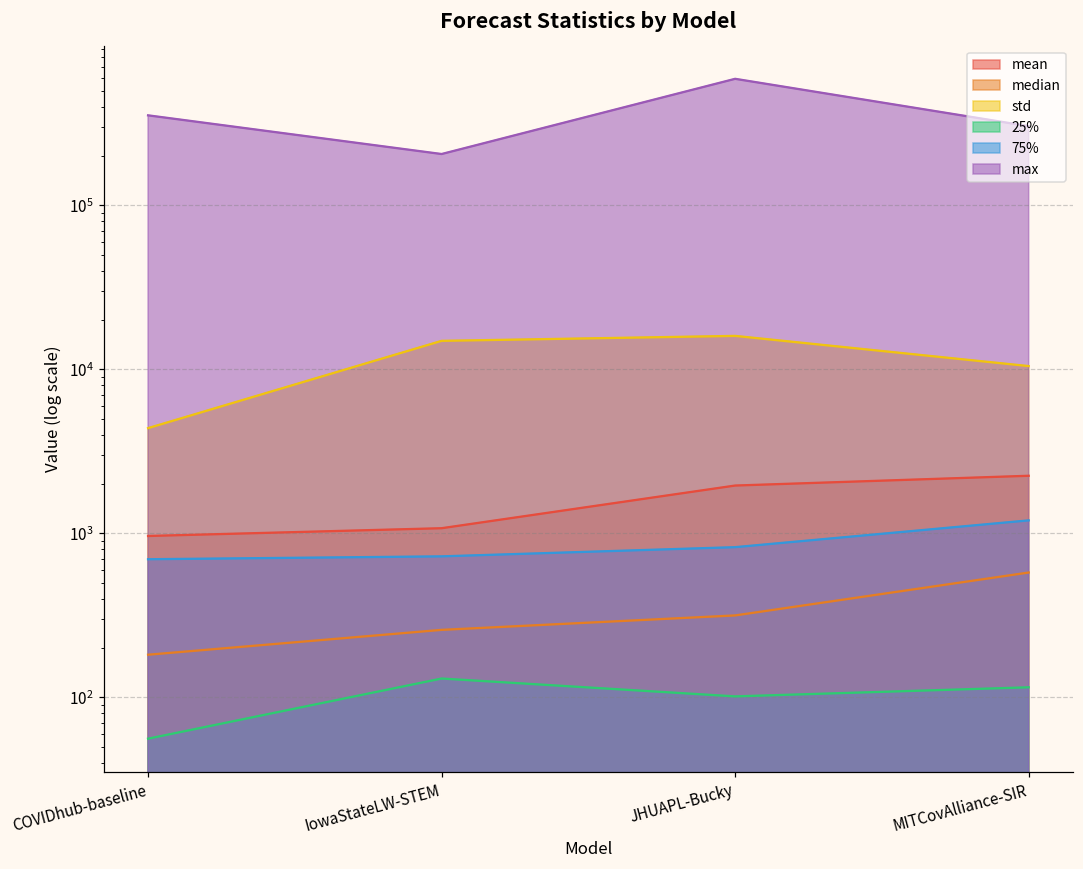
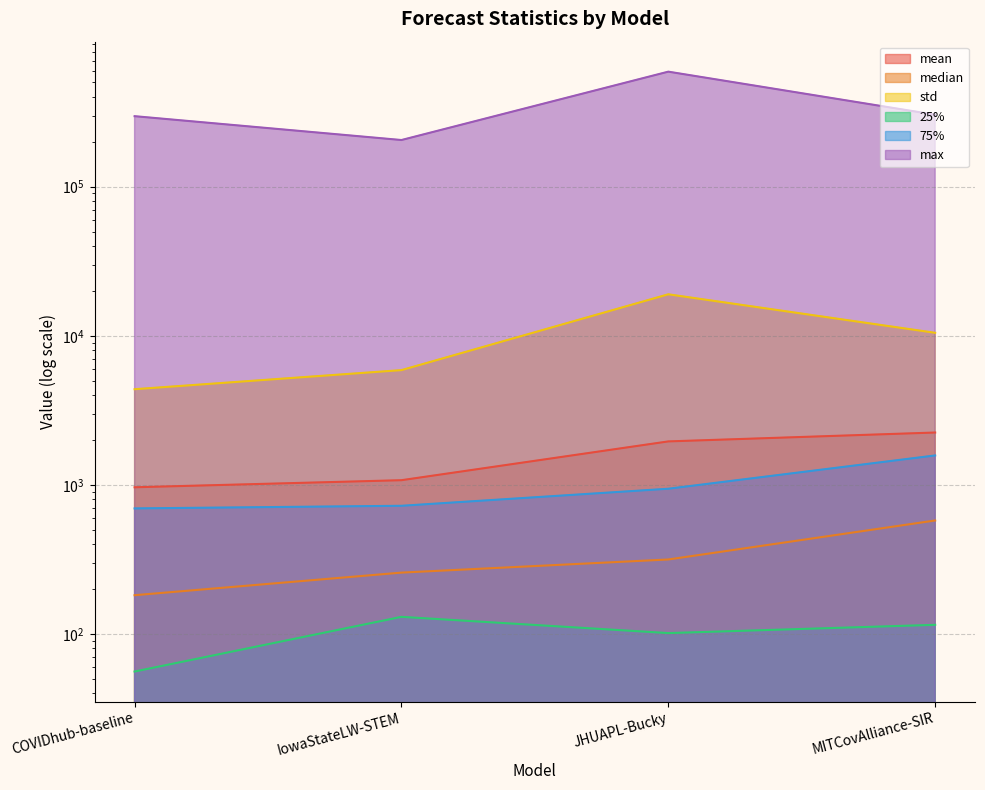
  {
    "std": {
      "COVIDhub-baseline": 4400,
-     "IowaStateLW-STEM": 15000,
-     "JHUAPL-Bucky": 16000,
+     "IowaStateLW-STEM": 5900,
+     "JHUAPL-Bucky": 19000,
      "MITCovAlliance-SIR": 10000
    },
    "25%": {
      "COVIDhub-baseline": 56,
      "IowaStateLW-STEM": 130,
      "JHUAPL-Bucky": 100,
      "MITCovAlliance-SIR": 120
    },
    "75%": {
      "COVIDhub-baseline": 700,
      "IowaStateLW-STEM": 700,
-     "JHUAPL-Bucky": 800,
-     "MITCovAlliance-SIR": 1200
+     "JHUAPL-Bucky": 900,
+     "MITCovAlliance-SIR": 1600
    },
    "max": {
-     "COVIDhub-baseline": 350000,
+     "COVIDhub-baseline": 300000,
      "IowaStateLW-STEM": 210000,
      "JHUAPL-Bucky": 590000
    }
  }
